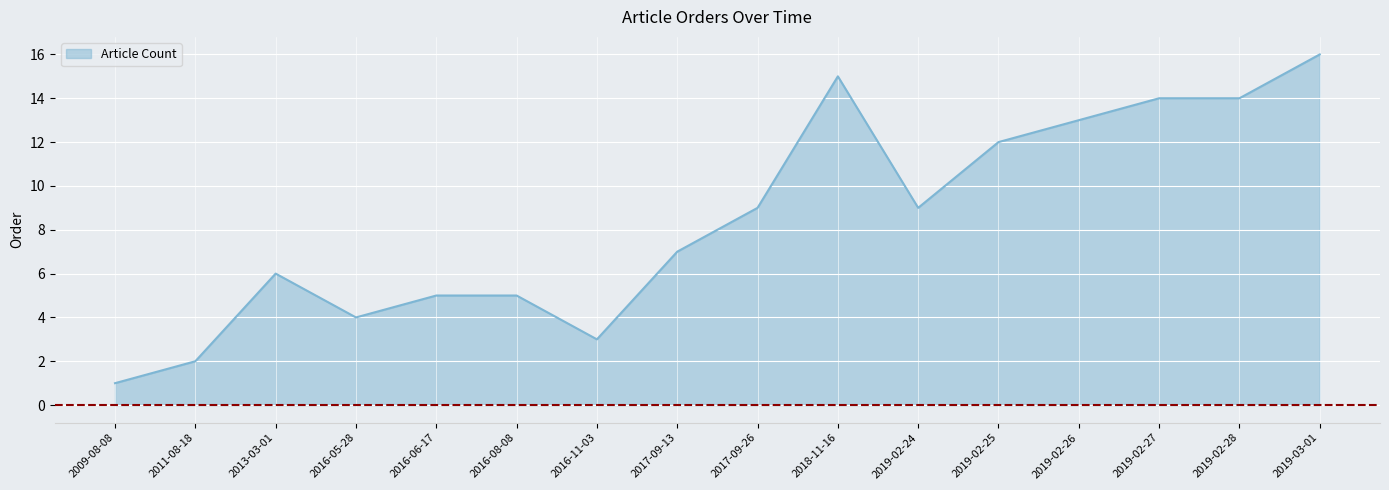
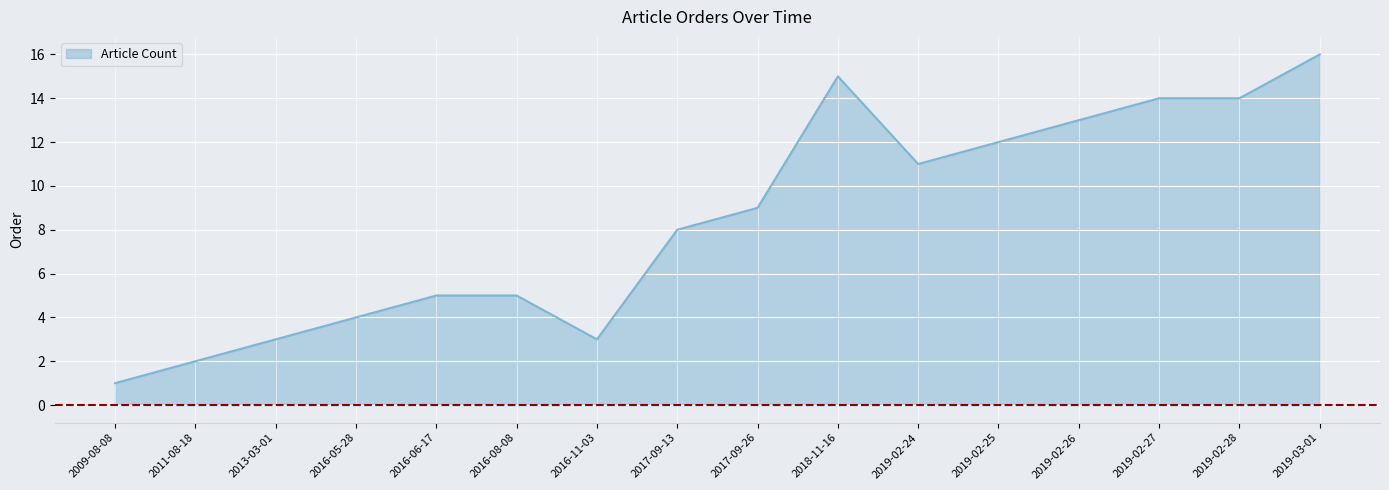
  {
    "2009-08-08": 1,
    "2011-08-18": 2,
-   "2013-03-01": 6,
+   "2013-03-01": 3,
    "2016-05-28": 4,
    "2016-06-17": 5,
    "2016-08-08": 5,
    "2016-11-03": 3,
-   "2017-09-13": 7,
+   "2017-09-13": 8,
    "2017-09-26": 9,
    "2018-11-16": 15,
-   "2019-02-24": 9,
+   "2019-02-24": 11,
    "2019-02-25": 12,
    "2019-02-26": 13,
    "2019-02-27": 14,
    "2019-02-28": 14,
    "2019-03-01": 16
  }
